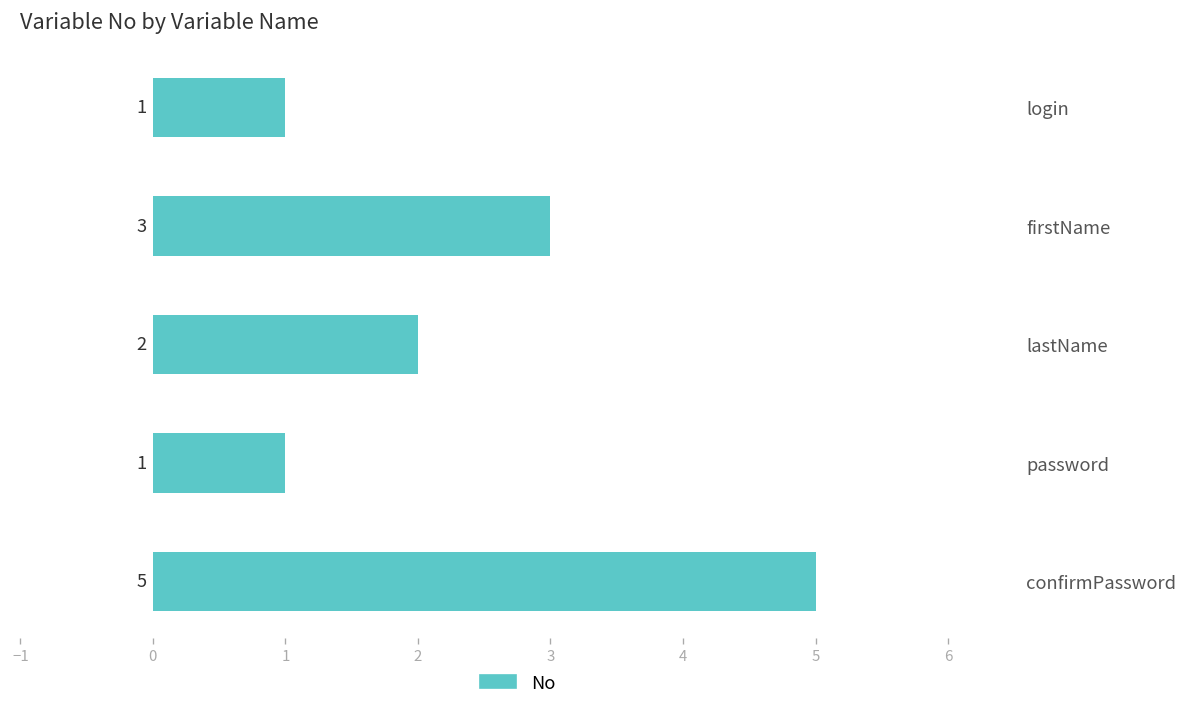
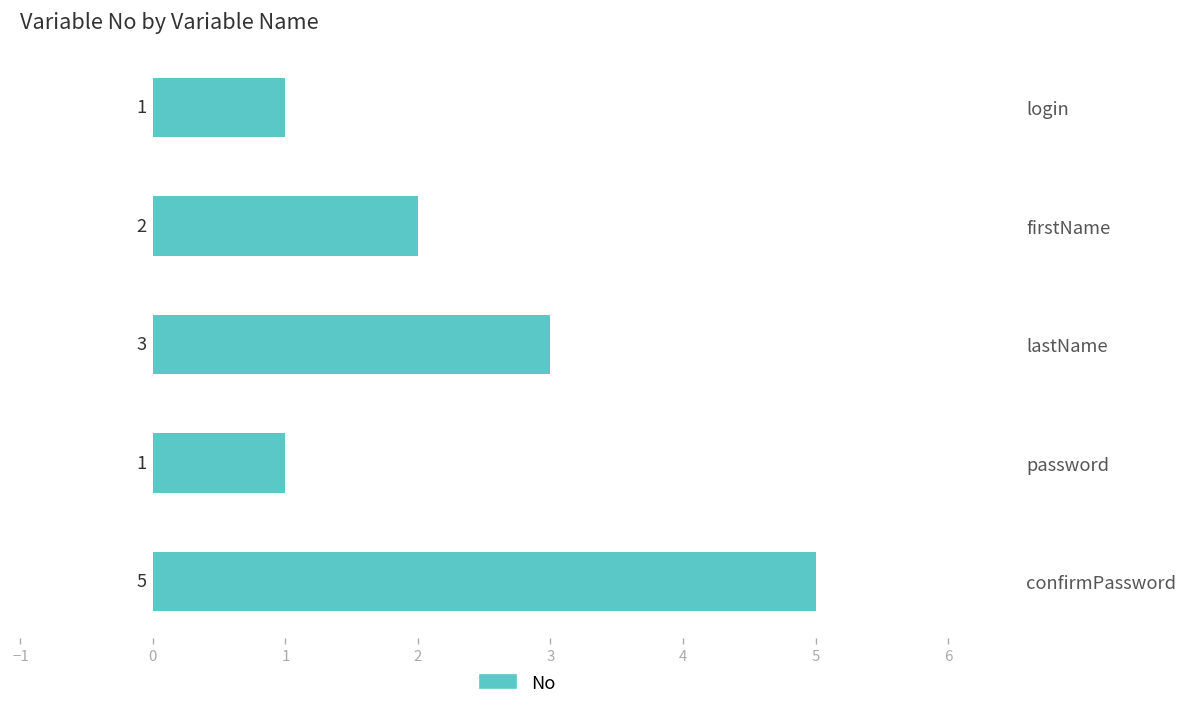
  {
-   "firstName": 3,
-   "lastName": 2
+   "firstName": 2,
+   "lastName": 3
  }
